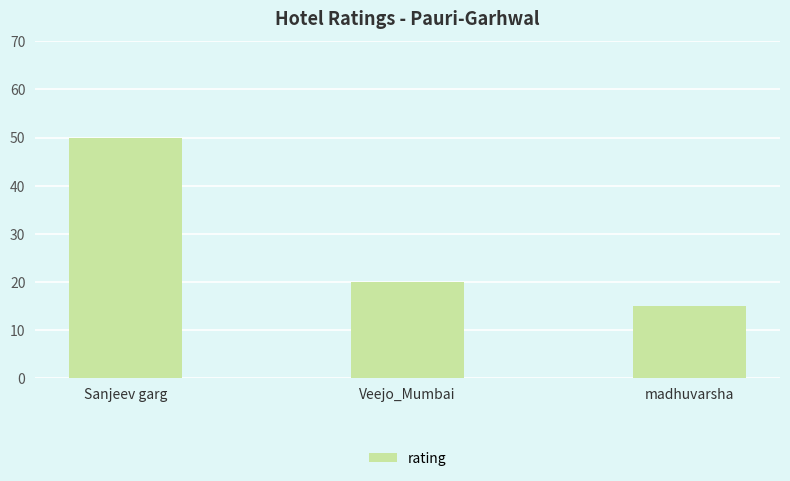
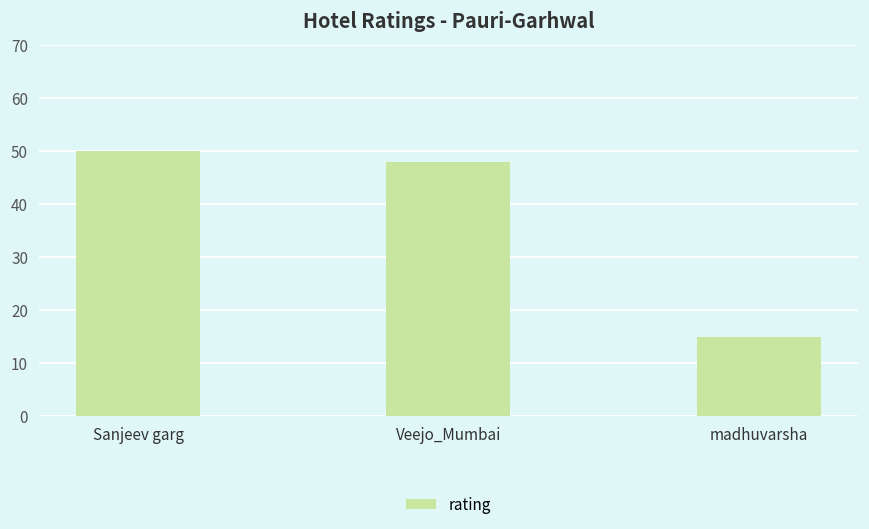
  {
    "Sanjeev garg": 50,
-   "Veejo_Mumbai": 20,
+   "Veejo_Mumbai": 48,
    "madhuvarsha": 15
  }
